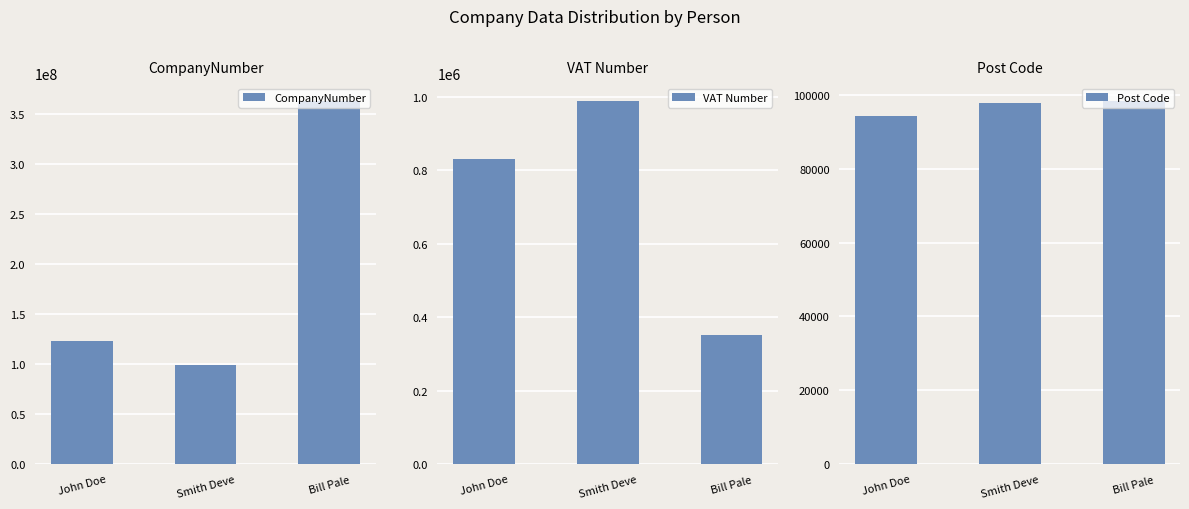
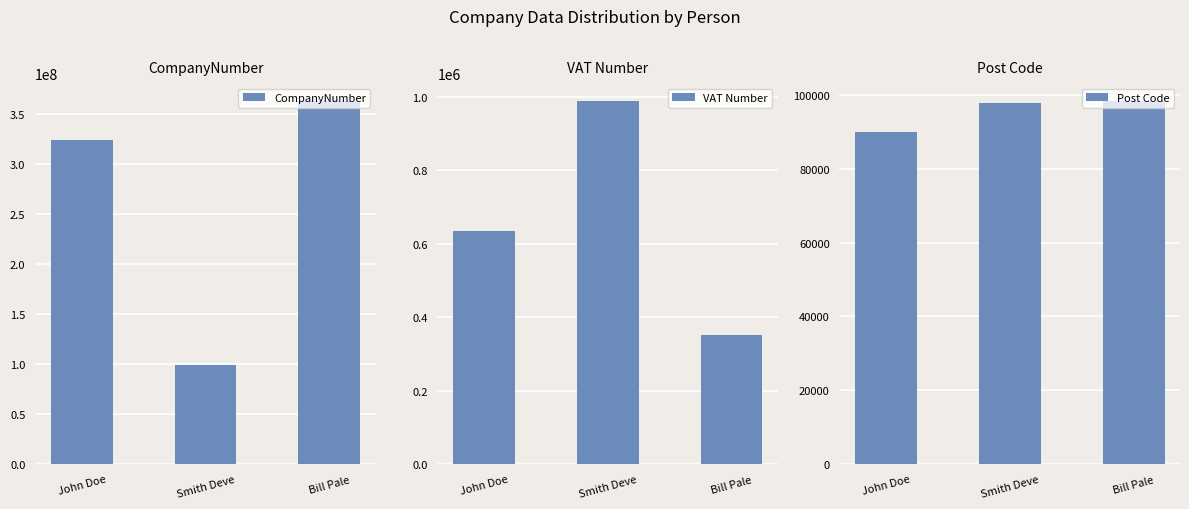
  {
    "CompanyNumber": {
-     "John Doe": 123000000,
+     "John Doe": 324000000,
      "Smith Deve": 99000000
    },
    "VAT Number": {
-     "John Doe": 830000,
+     "John Doe": 640000,
      "Smith Deve": 990000,
      "Bill Pale": 350000
    },
    "Post Code": {
-     "John Doe": 94000,
+     "John Doe": 90000,
      "Smith Deve": 98000
    }
  }
